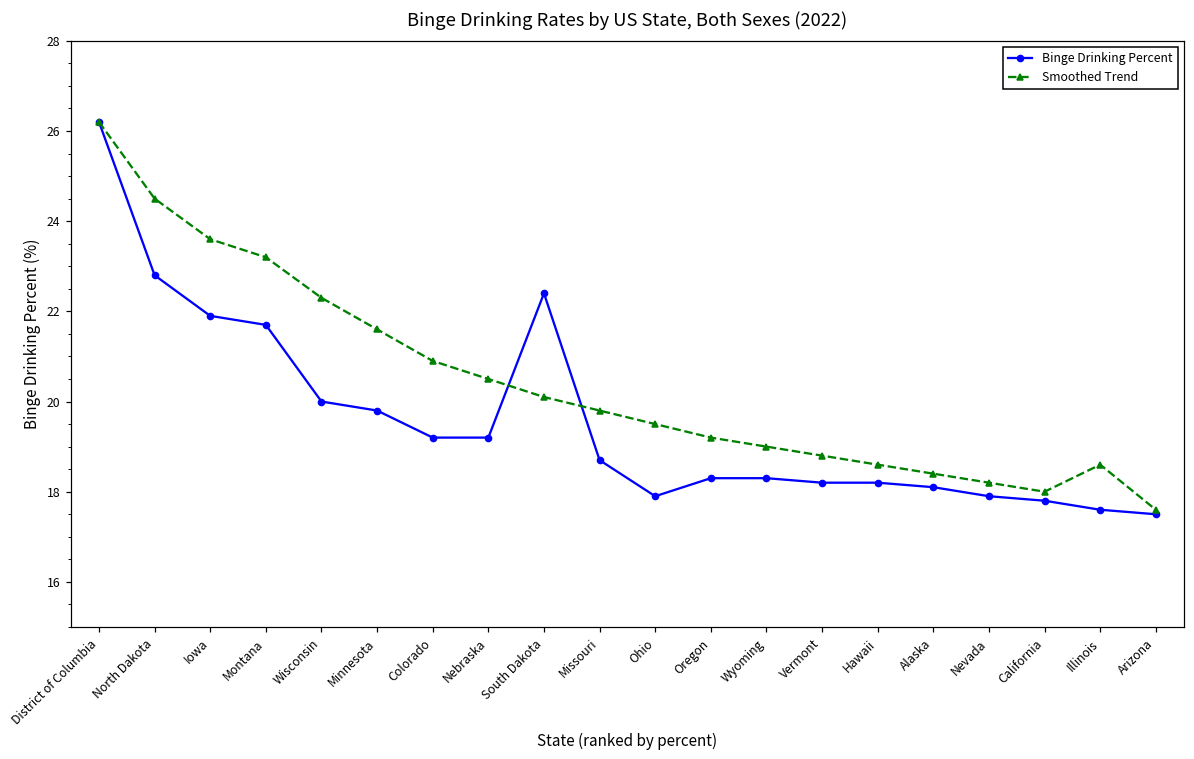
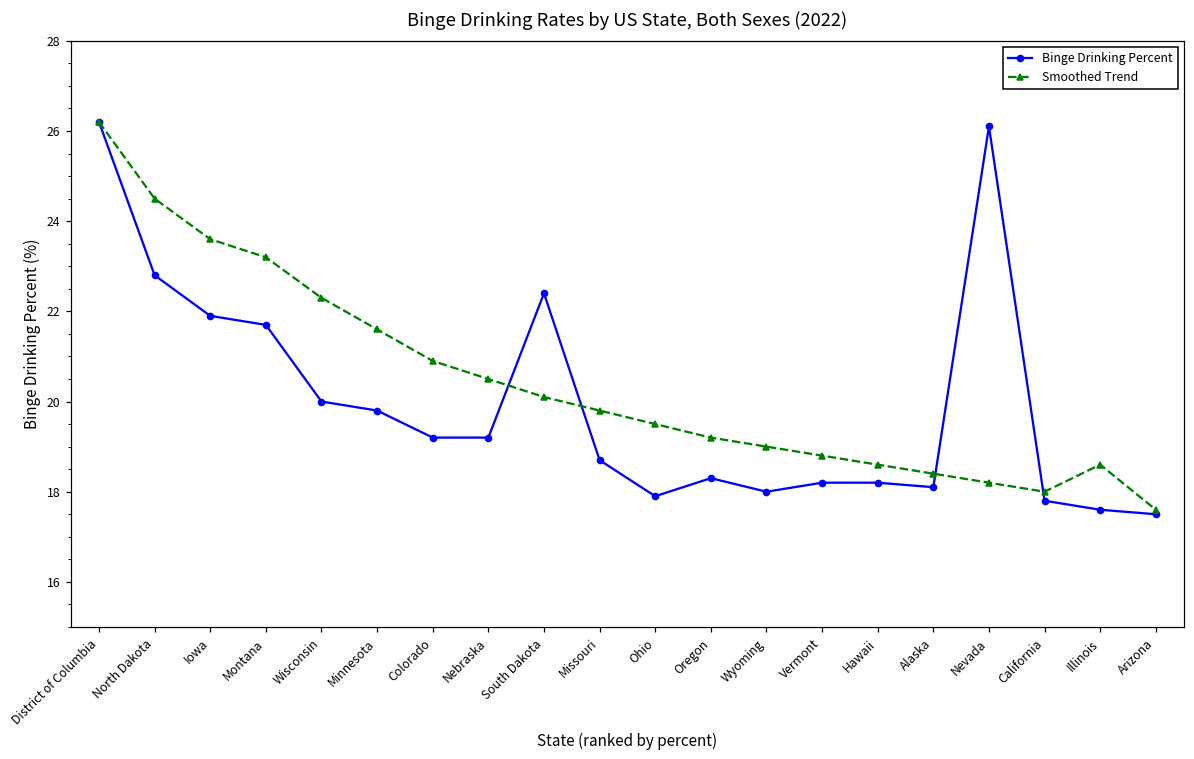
  {
    "Binge Drinking Percent": {
      "North Dakota": 22.8,
      "Iowa": 21.9,
      "Montana": 21.7,
      "Wisconsin": 20.0,
      "Minnesota": 19.8,
      "Colorado": 19.2,
      "Nebraska": 19.2,
      "South Dakota": 22.4,
      "Missouri": 18.7,
      "Ohio": 17.9,
      "Oregon": 18.3,
-     "Wyoming": 18.3,
+     "Wyoming": 18.0,
      "Vermont": 18.2,
      "Hawaii": 18.2,
      "Alaska": 18.1,
-     "Nevada": 17.9,
+     "Nevada": 26.1,
      "California": 17.8,
      "Illinois": 17.6,
      "Arizona": 17.5
    },
    "Smoothed Trend": {
      "North Dakota": 24.5,
      "Iowa": 23.6,
      "Montana": 23.2,
      "Wisconsin": 22.3,
      "Minnesota": 21.6,
      "Colorado": 20.9,
      "Nebraska": 20.5,
      "South Dakota": 20.1,
      "Missouri": 19.8,
      "Ohio": 19.5,
      "Oregon": 19.2,
      "Wyoming": 19.0,
      "Vermont": 18.8,
      "Hawaii": 18.6,
      "Alaska": 18.4,
      "Nevada": 18.2,
      "California": 18.0,
      "Illinois": 18.6,
      "Arizona": 17.6
    }
  }
